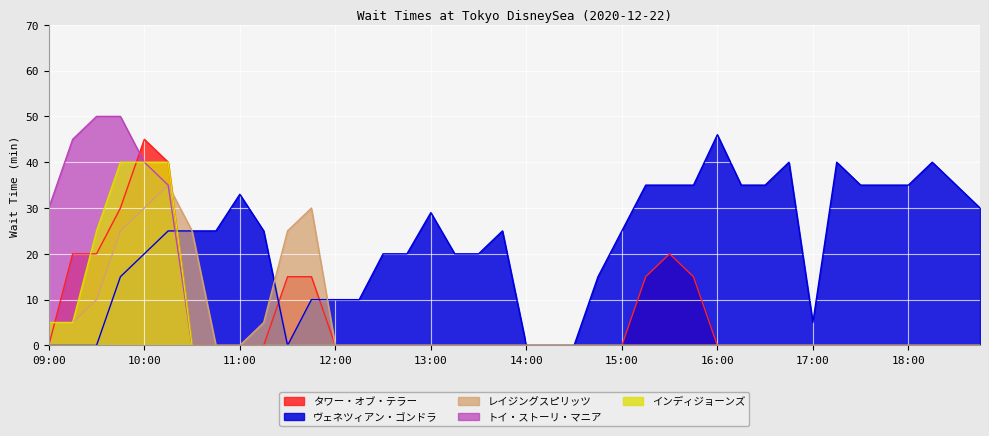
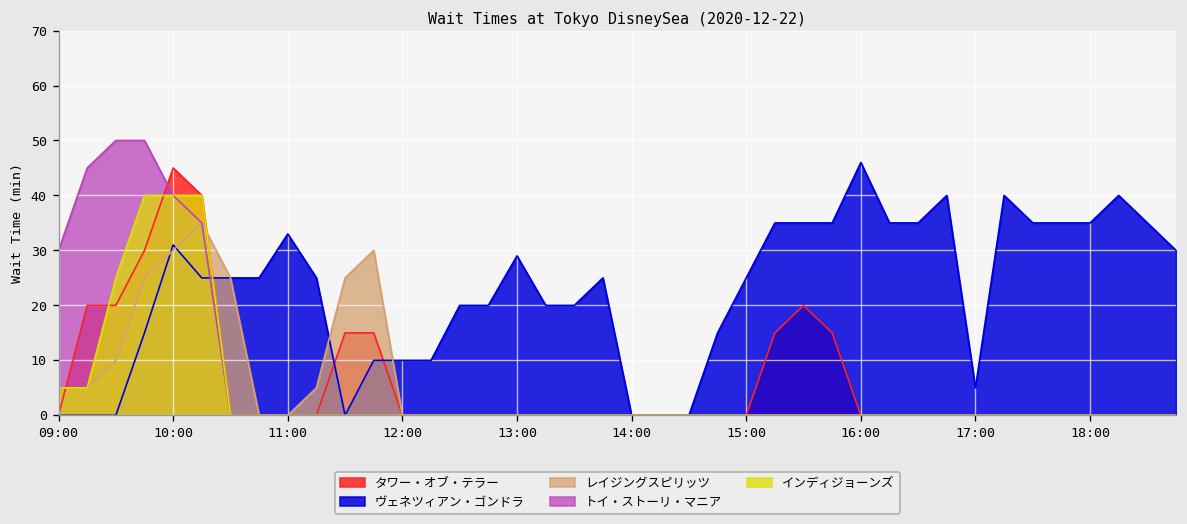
  {
    "タワー・オブ・テラー": {
      "10:00": 45
    },
    "ヴェネツィアン・ゴンドラ": {
-     "10:00": 20,
+     "10:00": 31,
      "11:00": 33,
      "12:00": 10,
      "13:00": 29,
      "15:00": 25,
      "16:00": 46,
      "17:00": 5,
      "18:00": 35
    },
    "レイジングスピリッツ": {
      "10:00": 30
    },
    "トイ・ストーリ・マニア": {
      "09:00": 30
    }
  }
